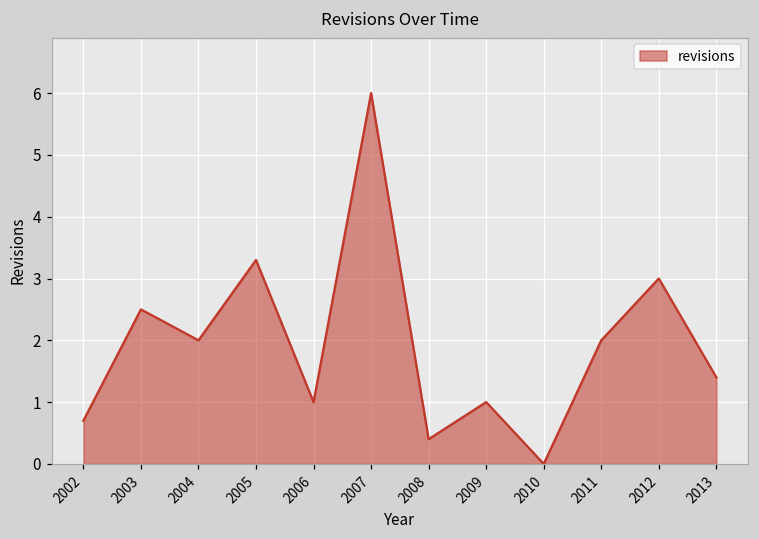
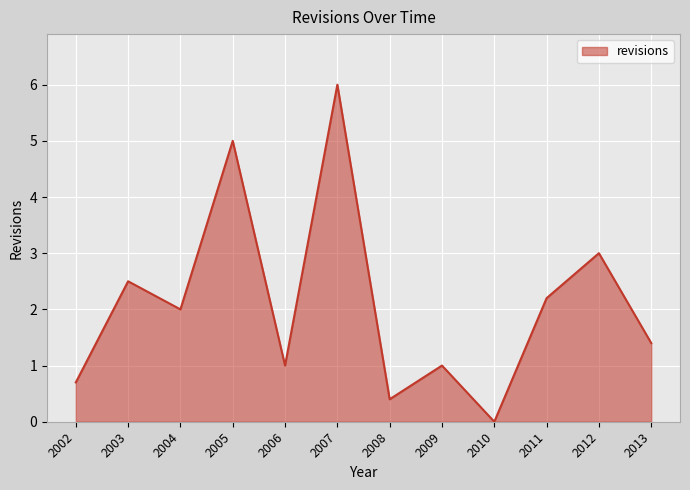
  {
    "2002": 0.7,
    "2003": 2.5,
    "2004": 2.0,
-   "2005": 3.3,
+   "2005": 5.0,
    "2006": 1.0,
    "2007": 6.0,
    "2008": 0.4,
    "2009": 1.0,
    "2010": 0.0,
-   "2011": 2.0,
+   "2011": 2.2,
    "2012": 3.0,
    "2013": 1.4
  }
